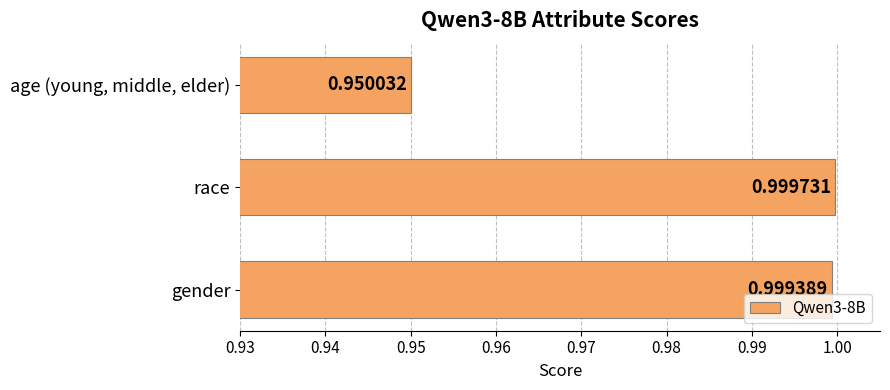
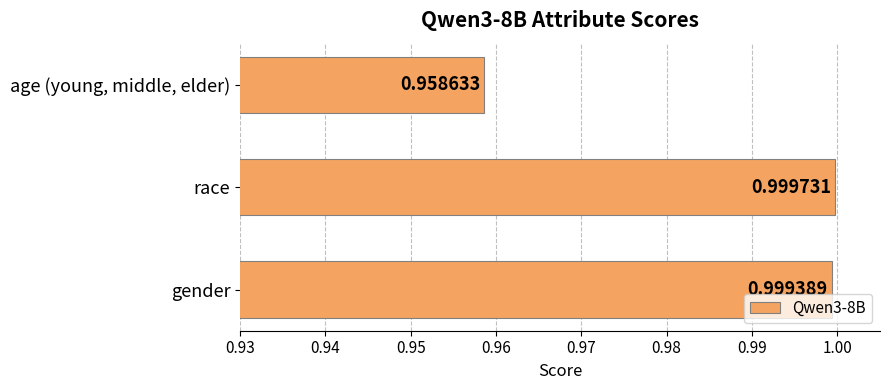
  {
-   "age (young, middle, elder)": 0.950032,
+   "age (young, middle, elder)": 0.958633,
    "race": 0.999731
  }
